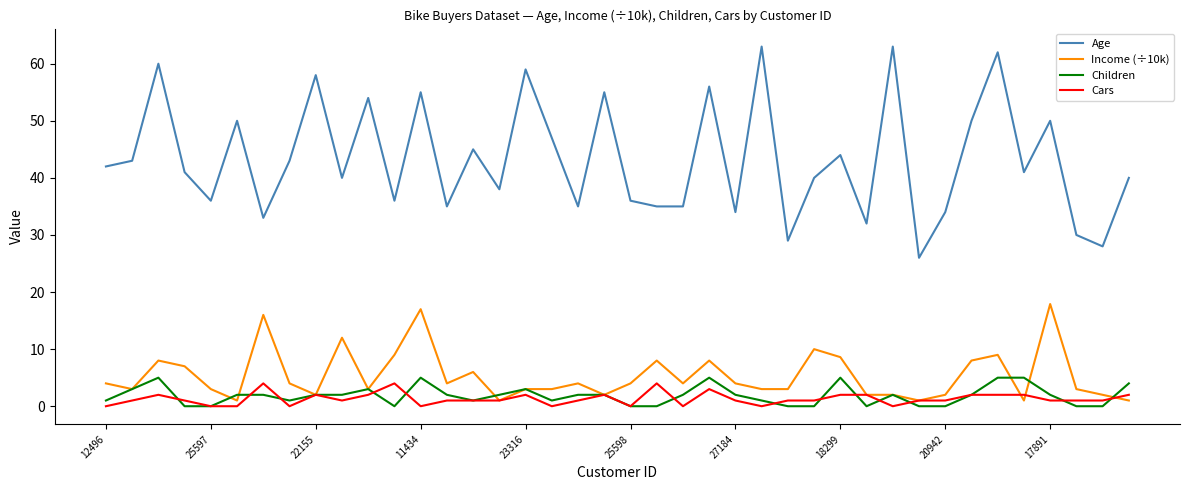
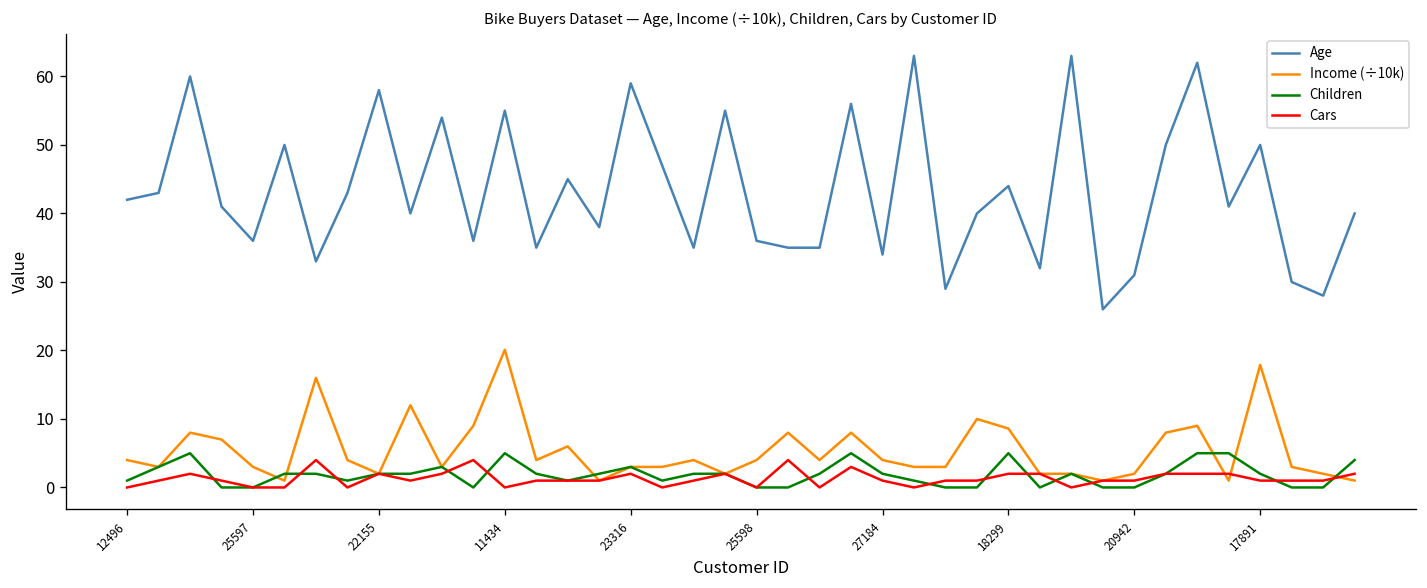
  {
    "Age": {
      "12496": 42,
      "25597": 36,
      "22155": 58,
      "11434": 55,
      "23316": 59,
      "25598": 36,
      "27184": 34,
      "18299": 44,
-     "20942": 34,
+     "20942": 31,
      "17891": 50
    },
    "Income (÷10k)": {
      "12496": 4,
      "25597": 3,
-     "11434": 17,
+     "11434": 20,
      "25598": 4,
      "27184": 4,
      "18299": 9,
      "20942": 2,
      "17891": 18
    },
    "Children": {
      "12496": 1,
      "11434": 5,
      "27184": 2,
      "18299": 5,
      "20942": 0,
      "17891": 2
    },
    "Cars": {
      "12496": 0,
      "11434": 0,
      "23316": 2,
      "27184": 1,
      "18299": 2,
      "20942": 1,
      "17891": 1
    }
  }
